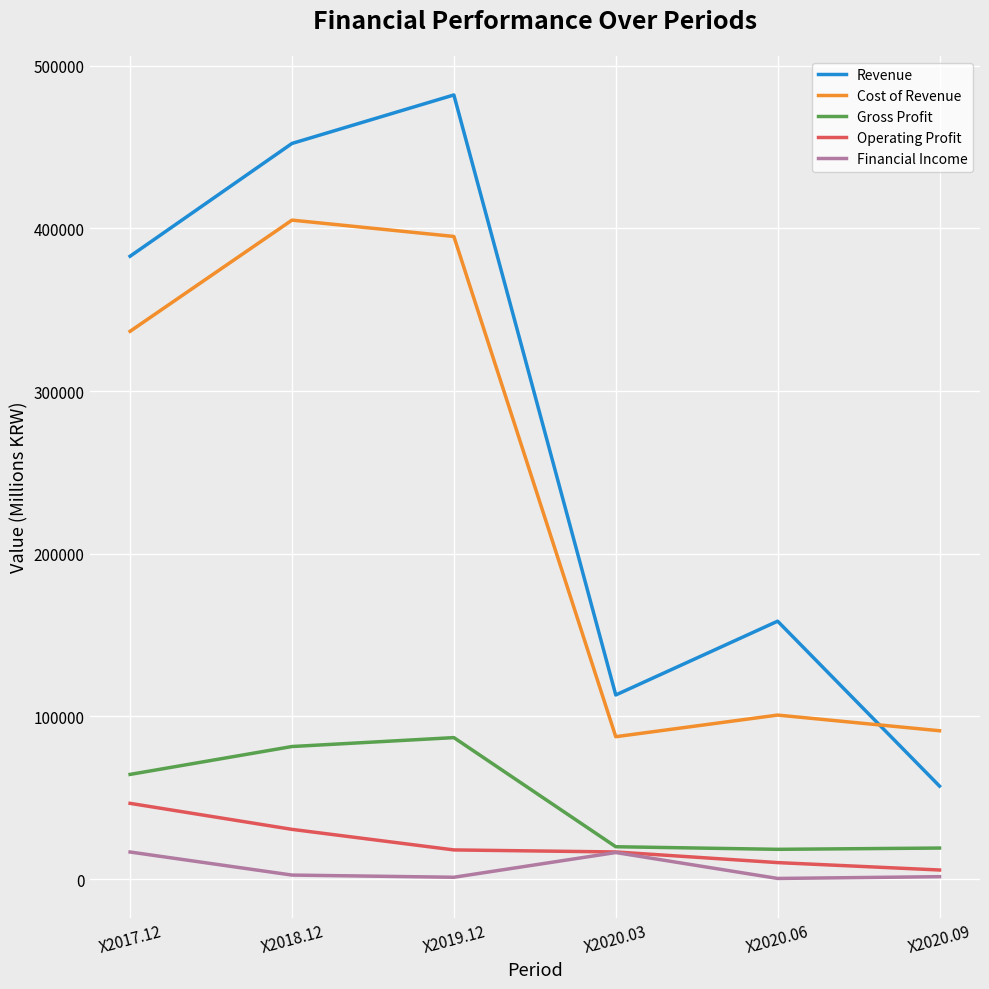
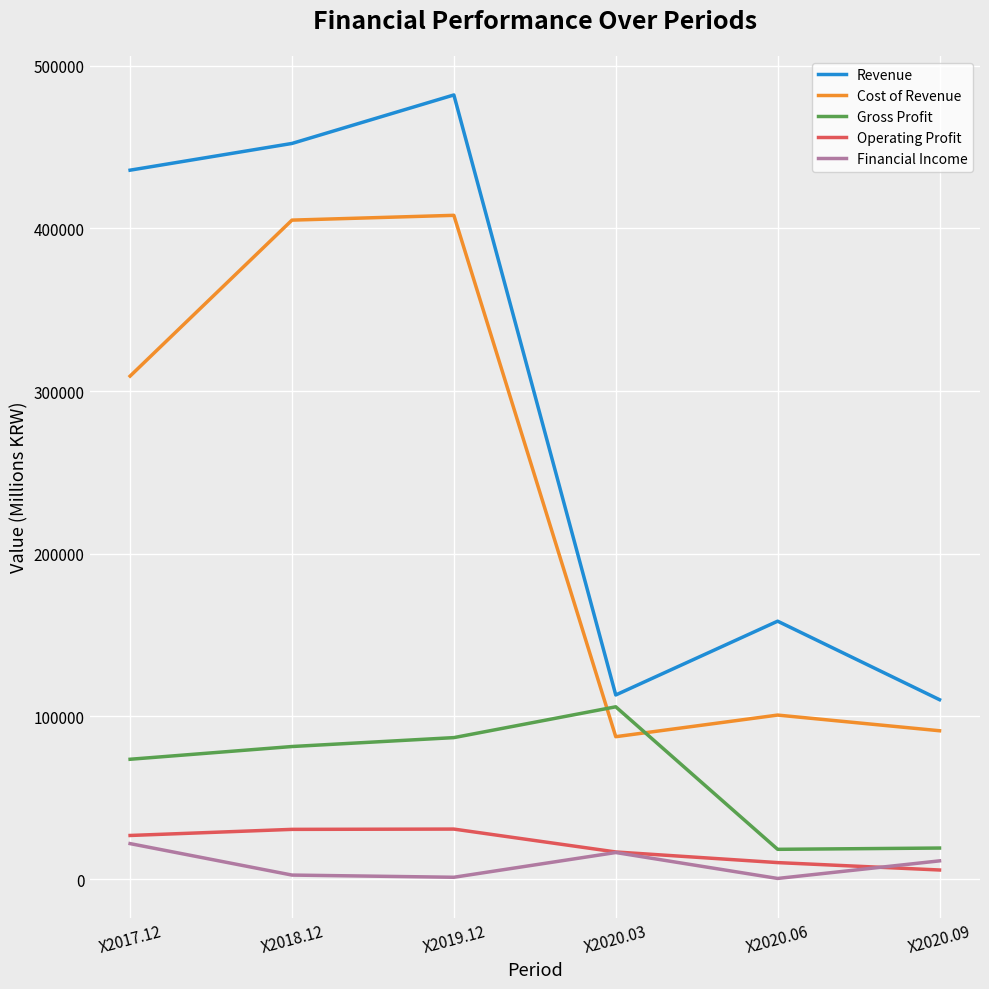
  {
    "Revenue": {
-     "X2017.12": 383000,
+     "X2017.12": 436000,
      "X2018.12": 452000,
      "X2019.12": 482000,
      "X2020.03": 113000,
      "X2020.06": 159000,
-     "X2020.09": 57000
+     "X2020.09": 110000
    },
    "Cost of Revenue": {
-     "X2017.12": 337000,
+     "X2017.12": 309000,
      "X2018.12": 405000,
-     "X2019.12": 395000,
+     "X2019.12": 408000,
      "X2020.03": 88000,
      "X2020.06": 101000,
      "X2020.09": 91000
    },
    "Gross Profit": {
-     "X2017.12": 64000,
+     "X2017.12": 74000,
      "X2018.12": 82000,
      "X2019.12": 87000,
-     "X2020.03": 20000,
+     "X2020.03": 106000,
      "X2020.06": 18000,
      "X2020.09": 19000
    },
    "Operating Profit": {
-     "X2017.12": 47000,
+     "X2017.12": 27000,
      "X2018.12": 31000,
-     "X2019.12": 18000,
+     "X2019.12": 31000,
      "X2020.06": 10000,
      "X2020.09": 6000
    },
    "Financial Income": {
-     "X2017.12": 17000,
+     "X2017.12": 22000,
      "X2018.12": 2000,
      "X2019.12": 1000,
      "X2020.06": 0,
-     "X2020.09": 1000
+     "X2020.09": 11000
    }
  }
